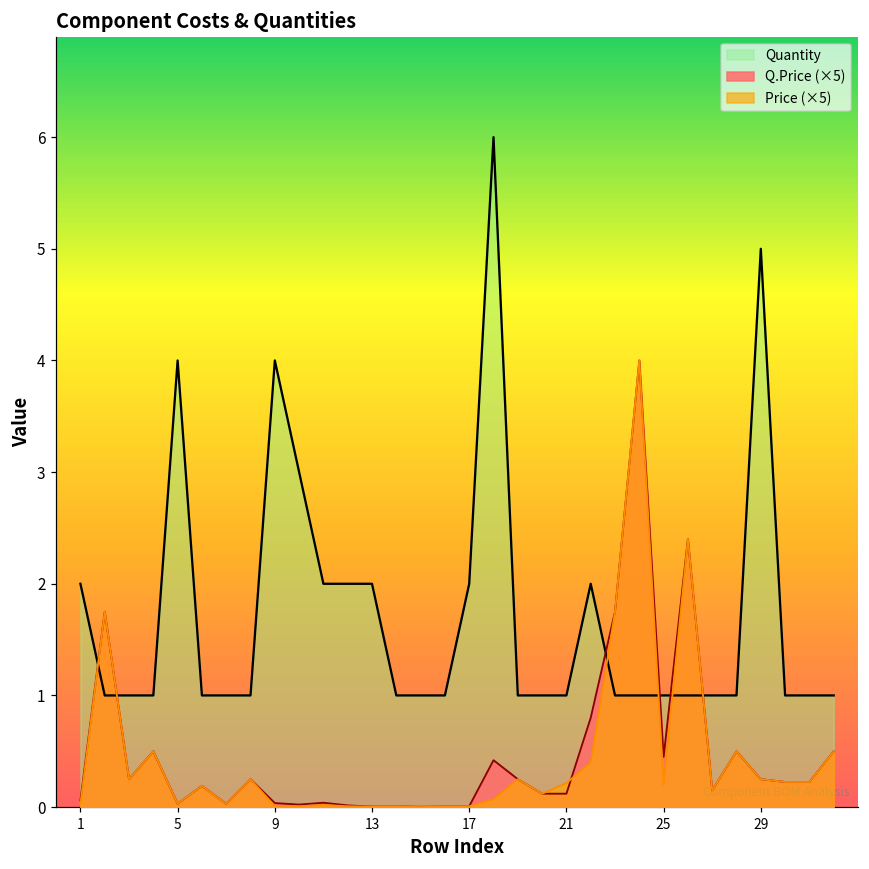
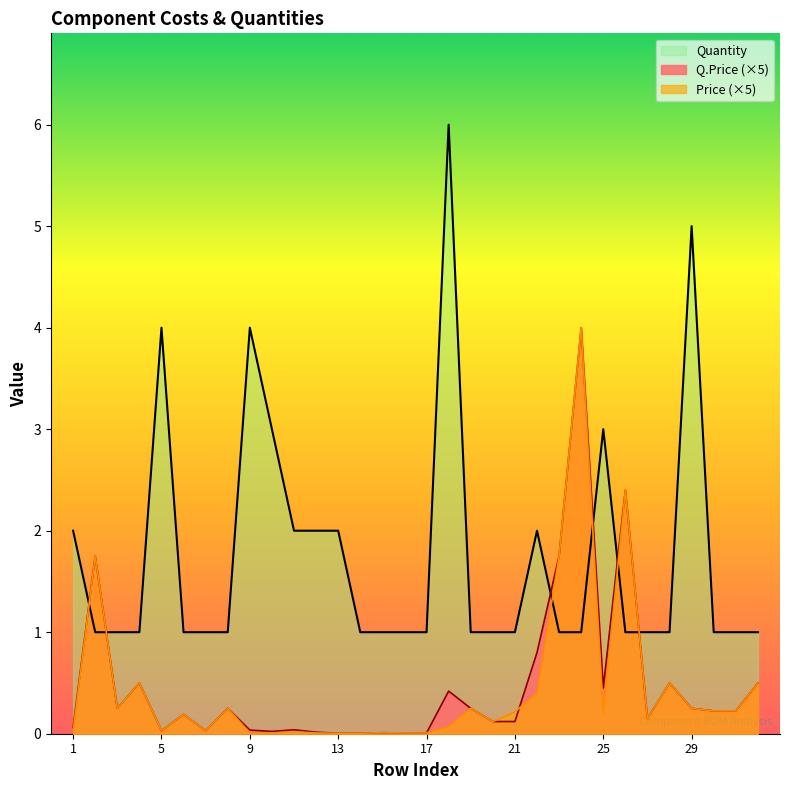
  {
    "Quantity": {
      "1": 2,
      "5": 4,
      "9": 4,
      "13": 2,
-     "17": 2,
+     "17": 1,
      "21": 1,
-     "25": 1,
+     "25": 3,
      "29": 5
    },
    "Q.Price (×5)": {
      "1": 0.06,
      "9": 0.04,
      "21": 0.12,
      "25": 0.45
    },
    "Price (×5)": {
      "1": 0.03,
      "9": 0,
      "21": 0.21,
      "25": 0.20
    }
  }
